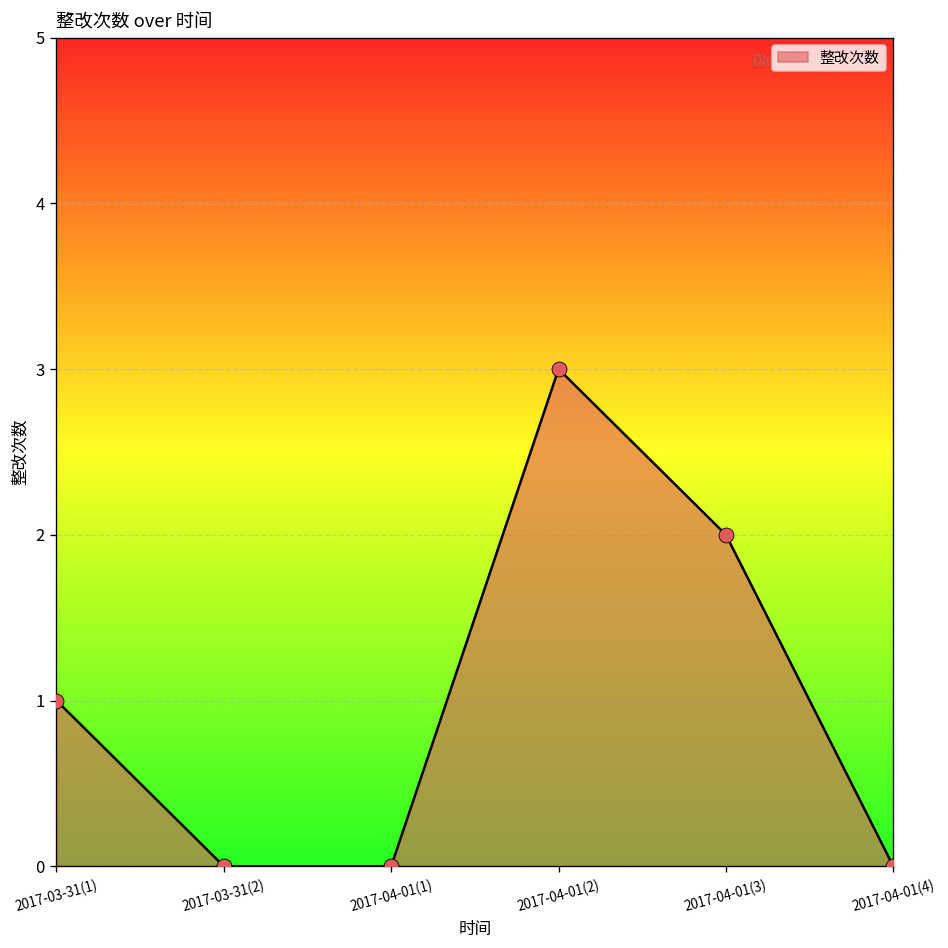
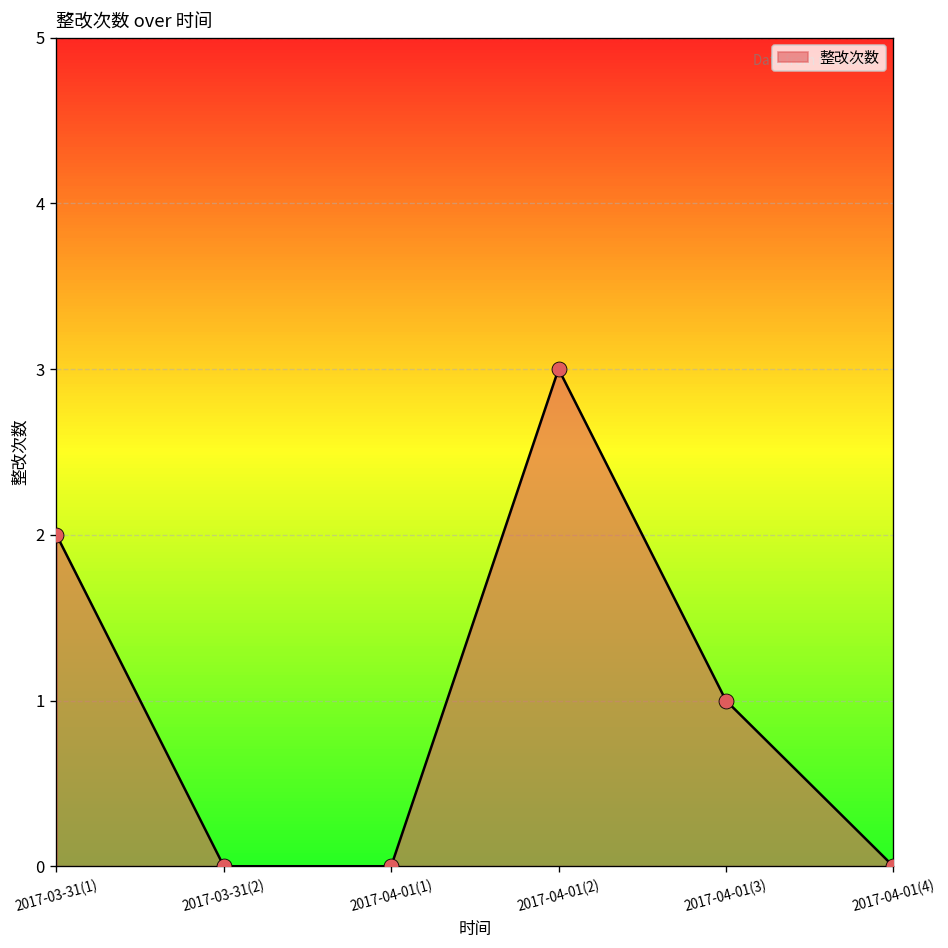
  {
-   "2017-03-31(1)": 1,
+   "2017-03-31(1)": 2,
    "2017-03-31(2)": 0,
    "2017-04-01(1)": 0,
    "2017-04-01(2)": 3,
-   "2017-04-01(3)": 2,
+   "2017-04-01(3)": 1,
    "2017-04-01(4)": 0
  }
